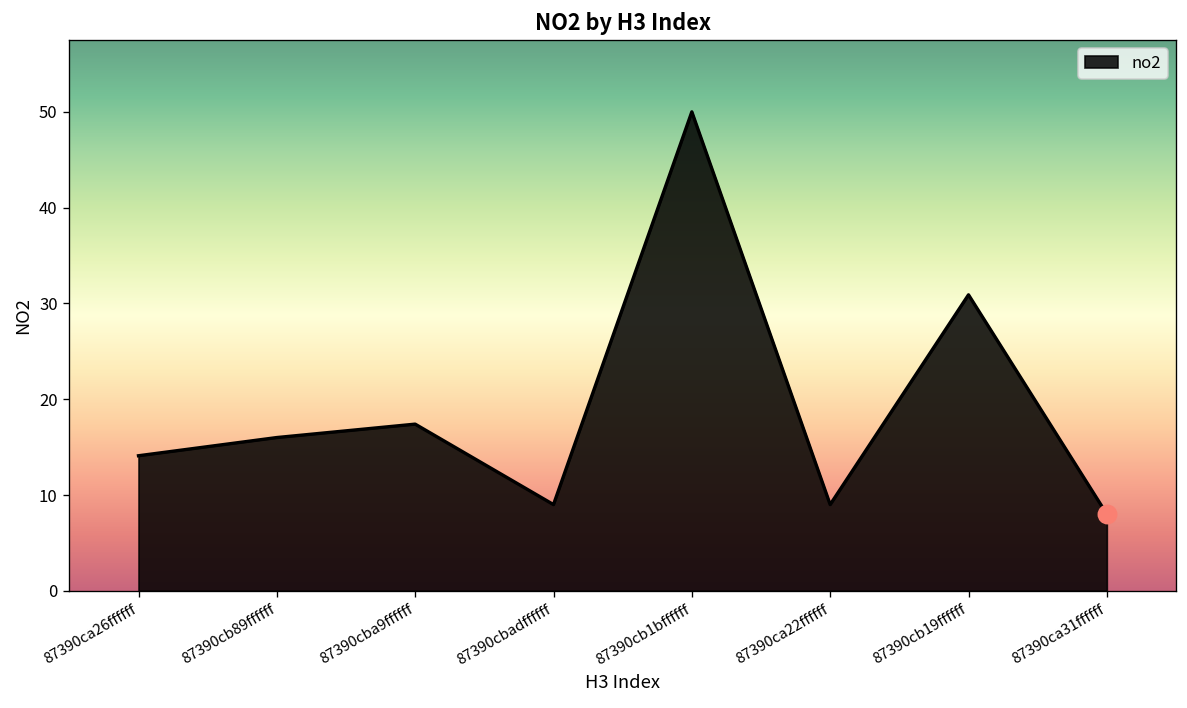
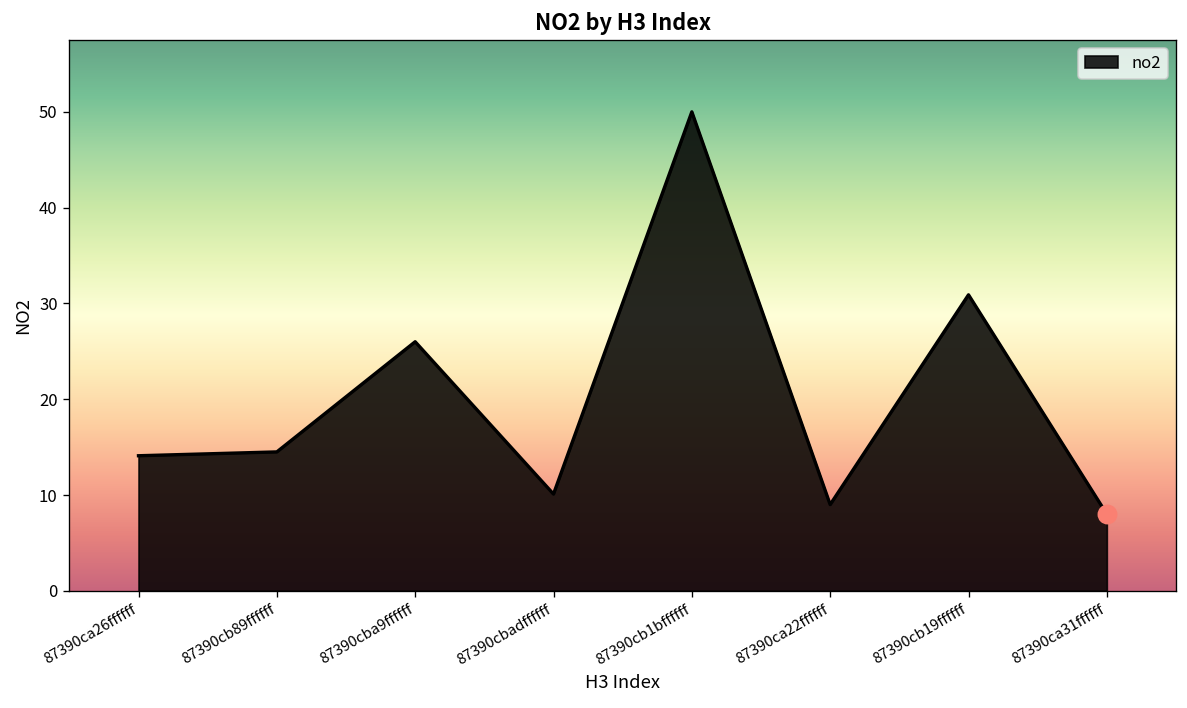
  {
    "no2": {
      "87390ca26ffffff": 14,
-     "87390cb89ffffff": 16,
-     "87390cba9ffffff": 17,
-     "87390cbadffffff": 9,
+     "87390cb89ffffff": 15,
+     "87390cba9ffffff": 26,
+     "87390cbadffffff": 10,
      "87390cb1bffffff": 50,
      "87390ca22ffffff": 9,
      "87390cb19ffffff": 31
    }
  }
